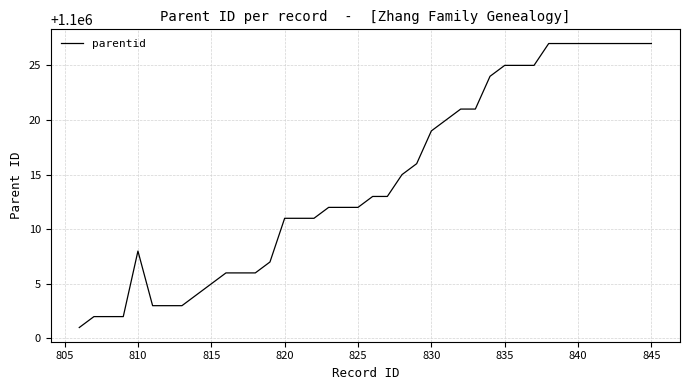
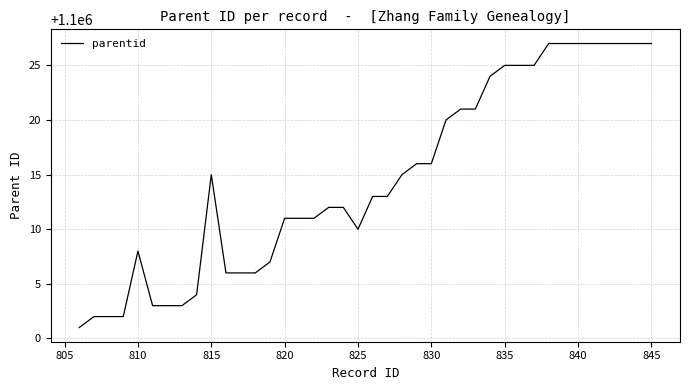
  {
    "810": 1100008,
-   "815": 1100005,
+   "815": 1100015,
    "820": 1100011,
-   "825": 1100012,
-   "830": 1100019,
+   "825": 1100010,
+   "830": 1100016,
    "835": 1100025,
    "840": 1100027,
    "845": 1100027
  }
